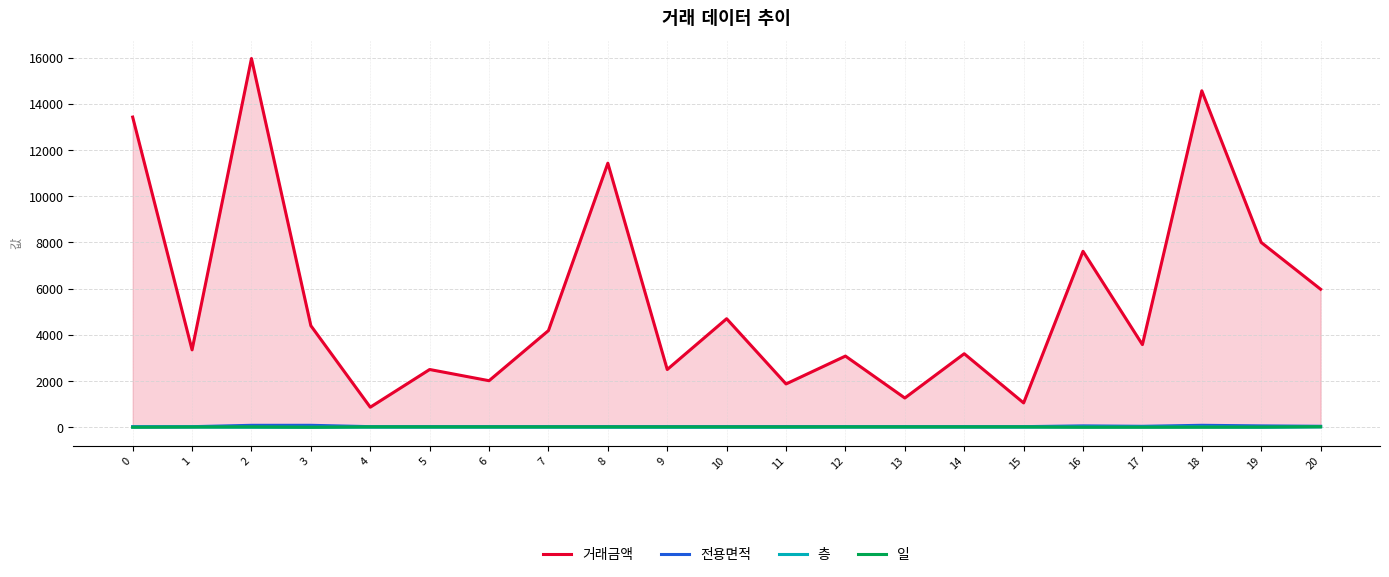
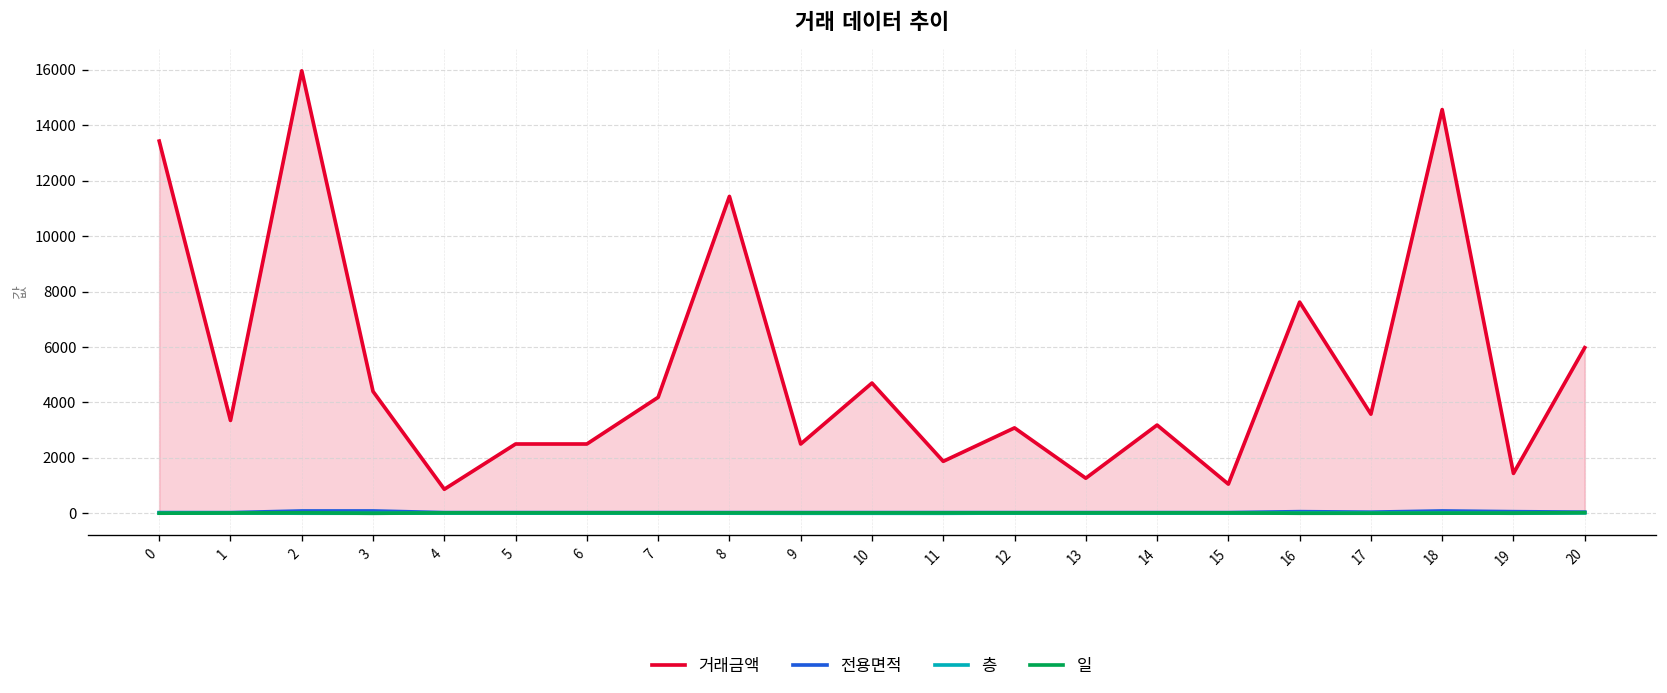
  {
    "거래금액": {
      "0": 13400,
      "1": 3400,
      "2": 16000,
      "3": 4400,
      "4": 900,
      "5": 2500,
-     "6": 2000,
+     "6": 2500,
      "7": 4200,
      "8": 11400,
      "9": 2500,
      "10": 4700,
      "11": 1900,
      "12": 3100,
      "13": 1300,
      "14": 3200,
      "15": 1100,
      "16": 7600,
      "17": 3600,
      "18": 14600,
-     "19": 8000,
+     "19": 1400,
      "20": 6000
    }
  }
